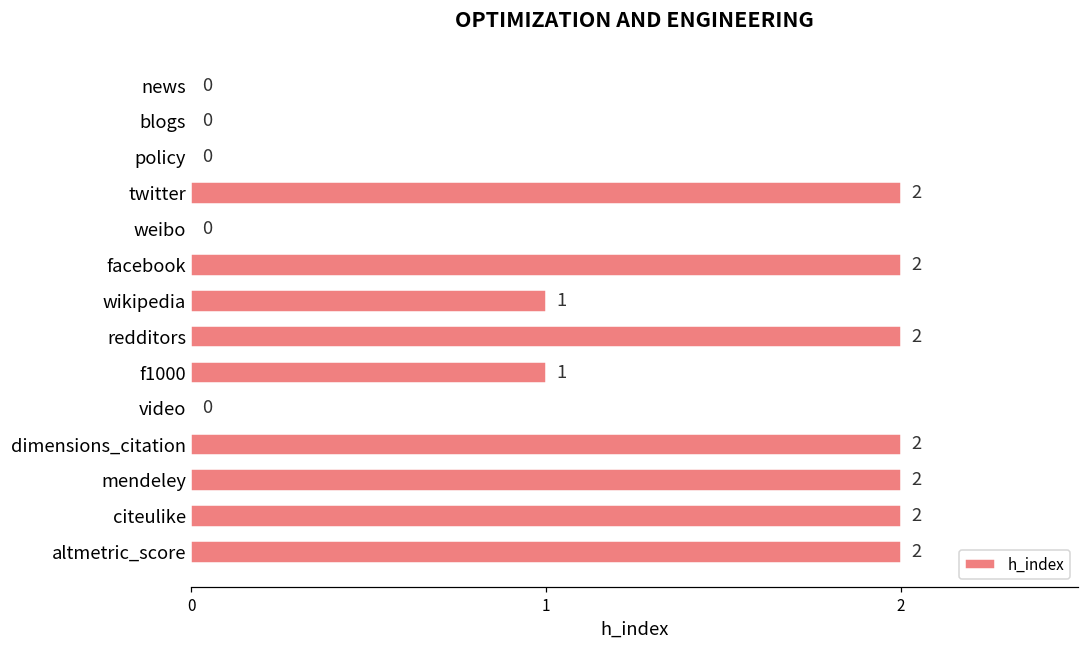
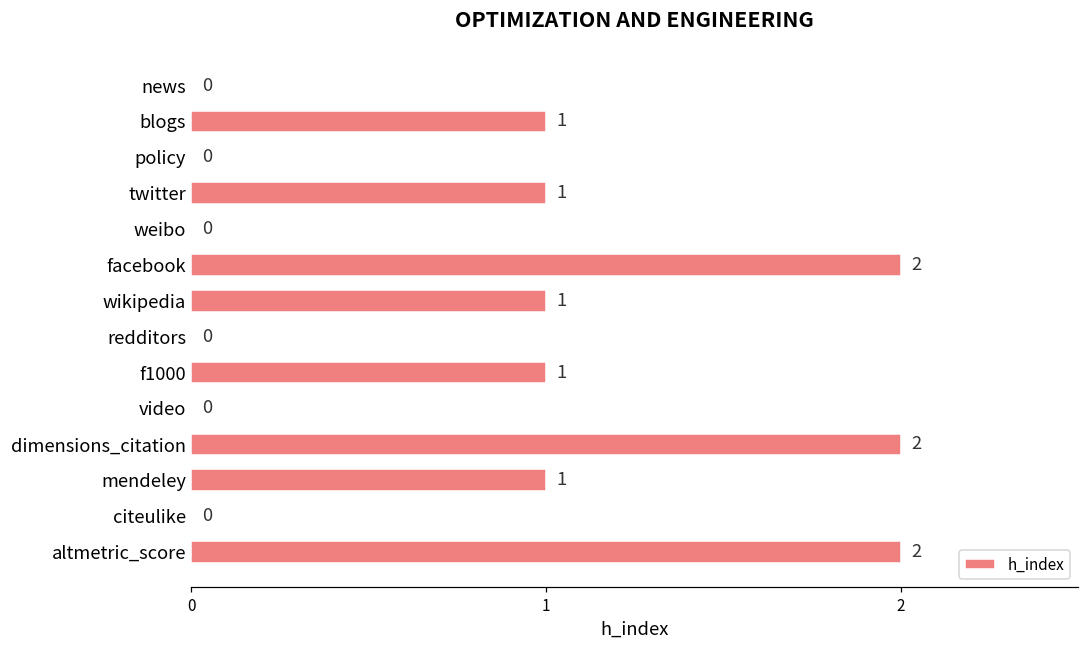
  {
    "news": 0,
-   "blogs": 0,
+   "blogs": 1,
    "policy": 0,
-   "twitter": 2,
+   "twitter": 1,
    "weibo": 0,
    "facebook": 2,
    "wikipedia": 1,
-   "redditors": 2,
+   "redditors": 0,
    "f1000": 1,
    "video": 0,
    "dimensions_citation": 2,
-   "mendeley": 2,
-   "citeulike": 2,
+   "mendeley": 1,
+   "citeulike": 0,
    "altmetric_score": 2
  }
